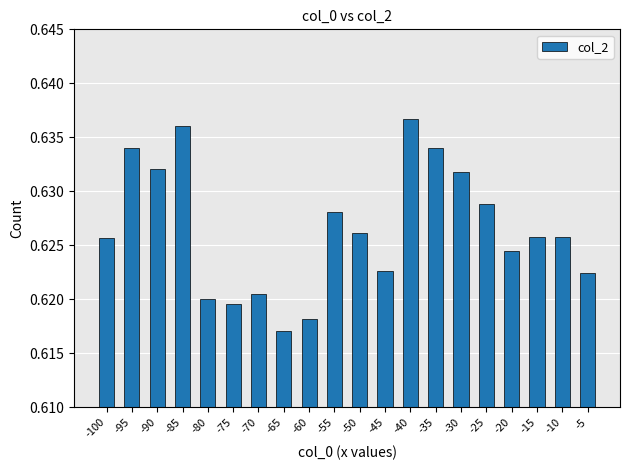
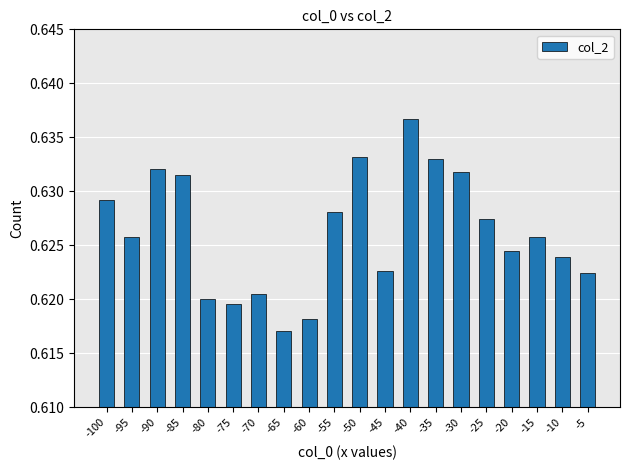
  {
-   "-100": 0.6256,
-   "-95": 0.6340,
+   "-100": 0.6292,
+   "-95": 0.6258,
    "-90": 0.6321,
-   "-85": 0.6361,
+   "-85": 0.6315,
    "-80": 0.6200,
    "-75": 0.6196,
    "-70": 0.6205,
    "-65": 0.6171,
    "-60": 0.6181,
    "-55": 0.6281,
-   "-50": 0.6262,
+   "-50": 0.6332,
    "-45": 0.6226,
    "-40": 0.6367,
-   "-35": 0.6340,
+   "-35": 0.6330,
    "-30": 0.6318,
-   "-25": 0.6288,
+   "-25": 0.6274,
    "-20": 0.6245,
    "-15": 0.6258,
-   "-10": 0.6258,
+   "-10": 0.6239,
    "-5": 0.6224
  }
